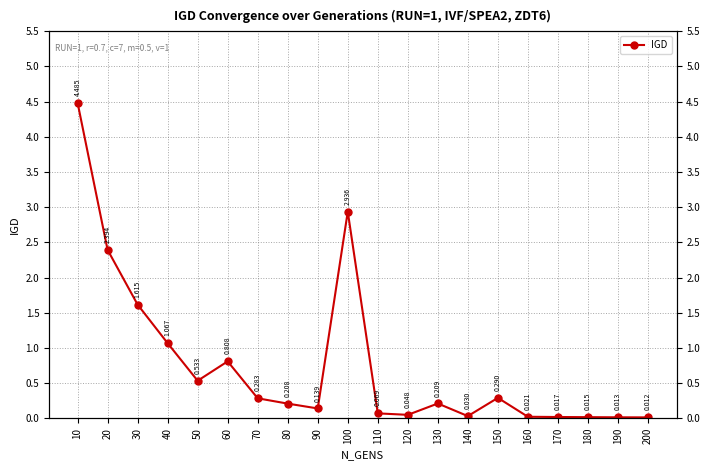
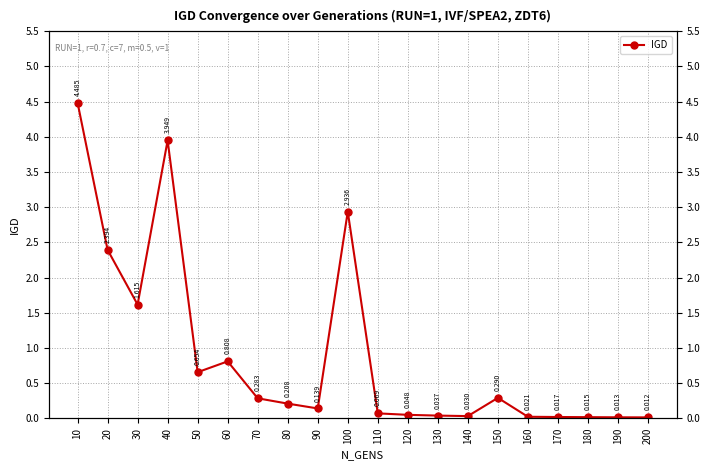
  {
    "10": 4.485,
    "20": 2.394,
    "30": 1.615,
-   "40": 1.067,
-   "50": 0.533,
+   "40": 3.949,
+   "50": 0.654,
    "60": 0.808,
    "70": 0.283,
    "80": 0.208,
    "90": 0.139,
    "100": 2.936,
    "110": 0.069,
    "120": 0.048,
-   "130": 0.209,
+   "130": 0.037,
    "140": 0.030,
    "150": 0.290,
    "160": 0.021,
    "170": 0.017,
    "180": 0.015,
    "190": 0.013,
    "200": 0.012
  }
